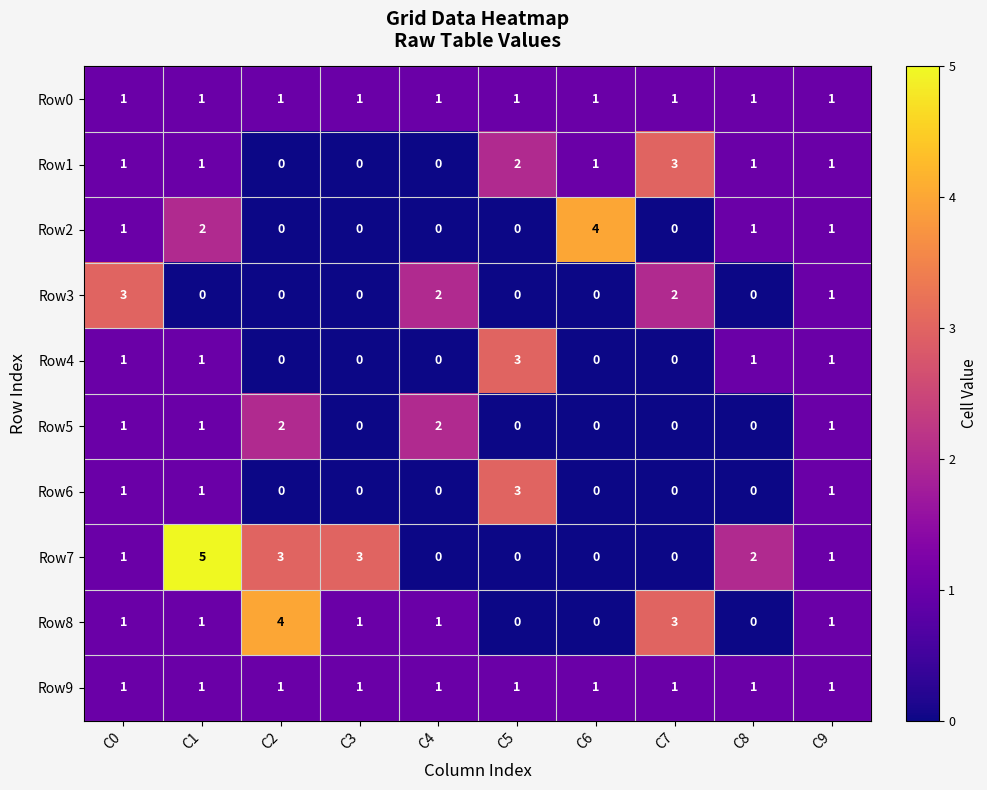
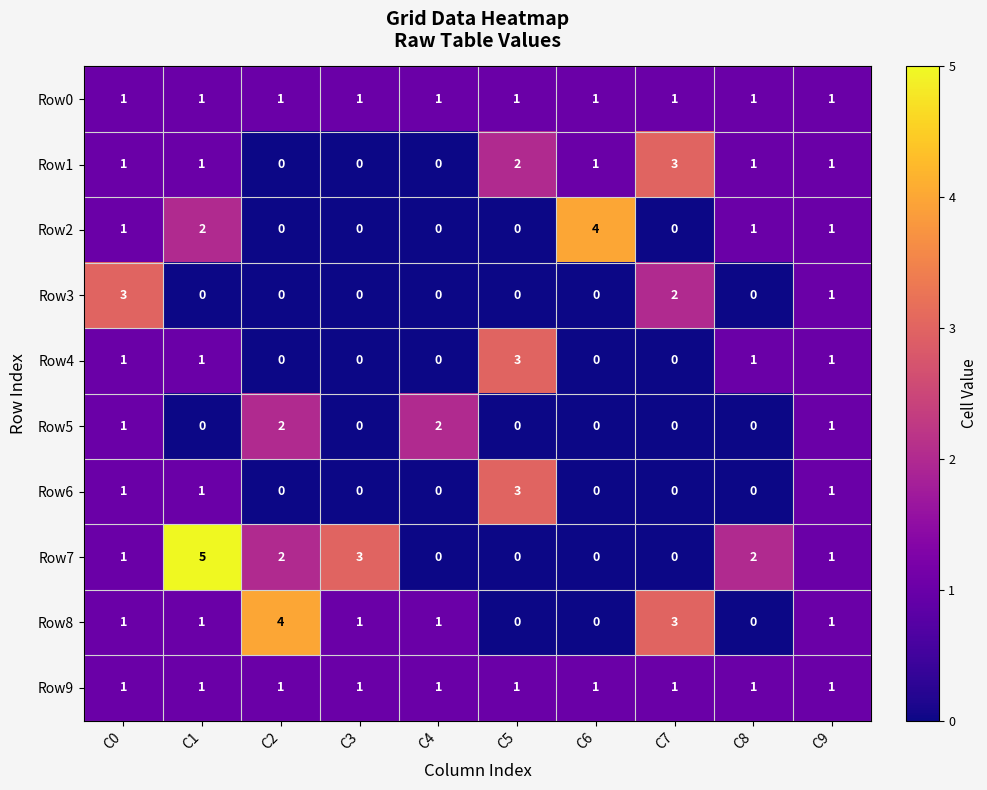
  {
    "Row0": {
      "C0": 1,
      "C1": 1,
      "C2": 1,
      "C3": 1,
      "C4": 1,
      "C5": 1,
      "C6": 1,
      "C7": 1,
      "C8": 1,
      "C9": 1
    },
    "Row1": {
      "C0": 1,
      "C1": 1,
      "C2": 0,
      "C3": 0,
      "C4": 0,
      "C5": 2,
      "C6": 1,
      "C7": 3,
      "C8": 1,
      "C9": 1
    },
    "Row2": {
      "C0": 1,
      "C1": 2,
      "C2": 0,
      "C3": 0,
      "C4": 0,
      "C5": 0,
      "C6": 4,
      "C7": 0,
      "C8": 1,
      "C9": 1
    },
    "Row3": {
      "C0": 3,
      "C1": 0,
      "C2": 0,
      "C3": 0,
-     "C4": 2,
+     "C4": 0,
      "C5": 0,
      "C6": 0,
      "C7": 2,
      "C8": 0,
      "C9": 1
    },
    "Row4": {
      "C0": 1,
      "C1": 1,
      "C2": 0,
      "C3": 0,
      "C4": 0,
      "C5": 3,
      "C6": 0,
      "C7": 0,
      "C8": 1,
      "C9": 1
    },
    "Row5": {
      "C0": 1,
-     "C1": 1,
+     "C1": 0,
      "C2": 2,
      "C3": 0,
      "C4": 2,
      "C5": 0,
      "C6": 0,
      "C7": 0,
      "C8": 0,
      "C9": 1
    },
    "Row6": {
      "C0": 1,
      "C1": 1,
      "C2": 0,
      "C3": 0,
      "C4": 0,
      "C5": 3,
      "C6": 0,
      "C7": 0,
      "C8": 0,
      "C9": 1
    },
    "Row7": {
      "C0": 1,
      "C1": 5,
-     "C2": 3,
+     "C2": 2,
      "C3": 3,
      "C4": 0,
      "C5": 0,
      "C6": 0,
      "C7": 0,
      "C8": 2,
      "C9": 1
    },
    "Row8": {
      "C0": 1,
      "C1": 1,
      "C2": 4,
      "C3": 1,
      "C4": 1,
      "C5": 0,
      "C6": 0,
      "C7": 3,
      "C8": 0,
      "C9": 1
    },
    "Row9": {
      "C0": 1,
      "C1": 1,
      "C2": 1,
      "C3": 1,
      "C4": 1,
      "C5": 1,
      "C6": 1,
      "C7": 1,
      "C8": 1,
      "C9": 1
    }
  }
